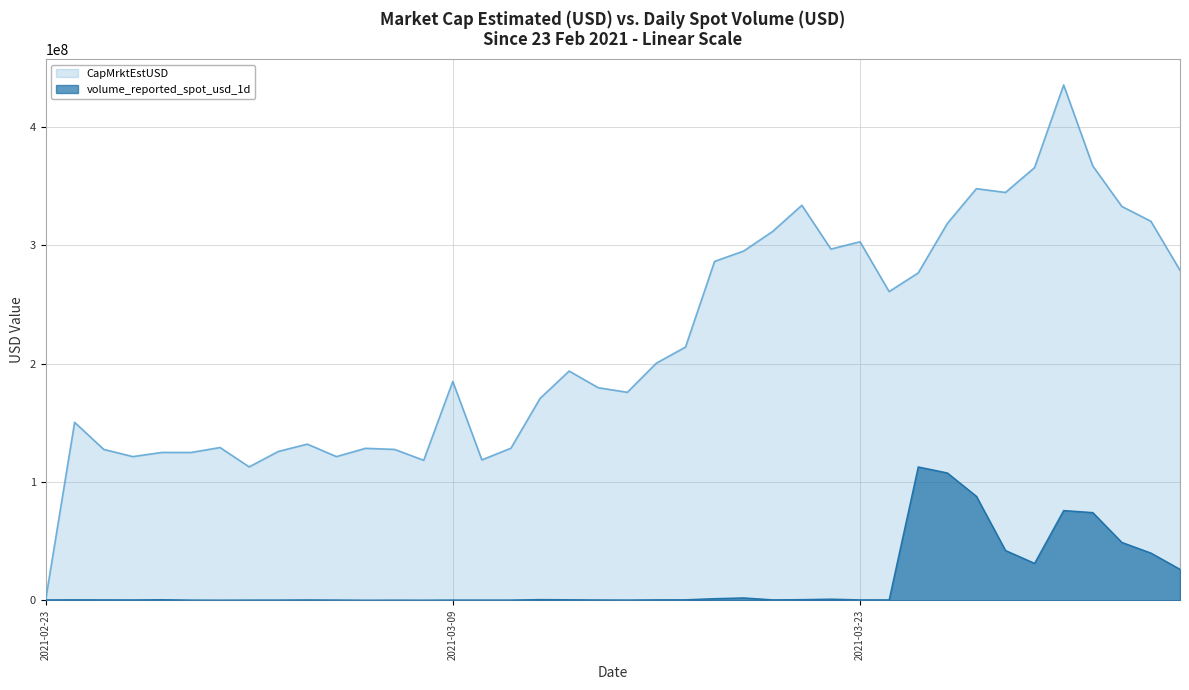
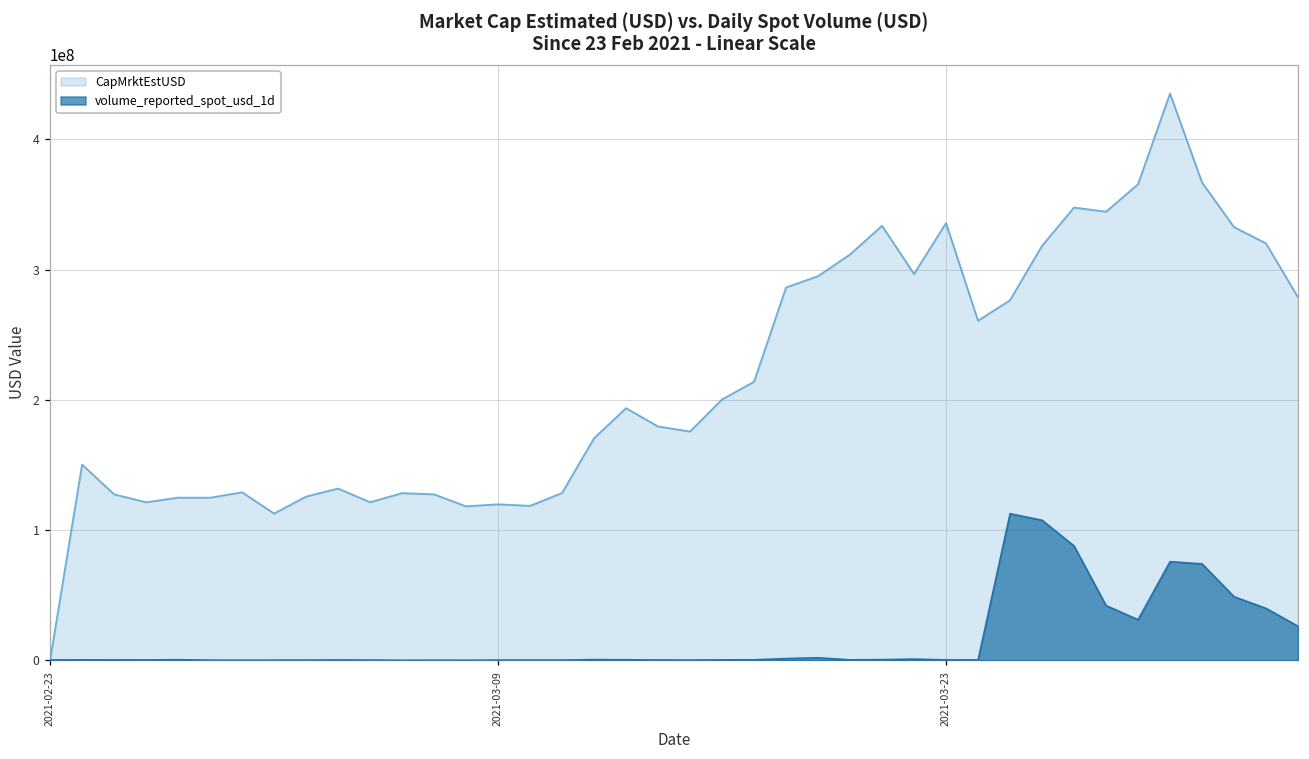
  {
    "CapMrktEstUSD": {
-     "2021-03-09": 185000000,
-     "2021-03-23": 303000000
+     "2021-03-09": 120000000,
+     "2021-03-23": 336000000
    },
    "volume_reported_spot_usd_1d": {
      "2021-03-09": 0,
      "2021-03-23": 0
    }
  }
